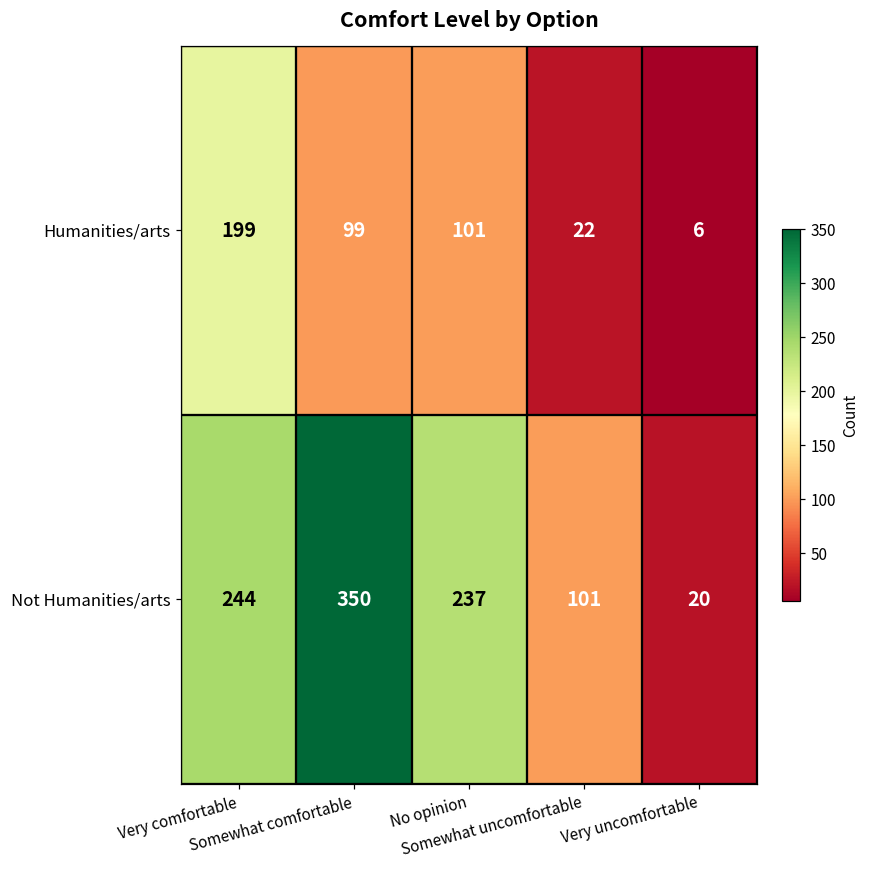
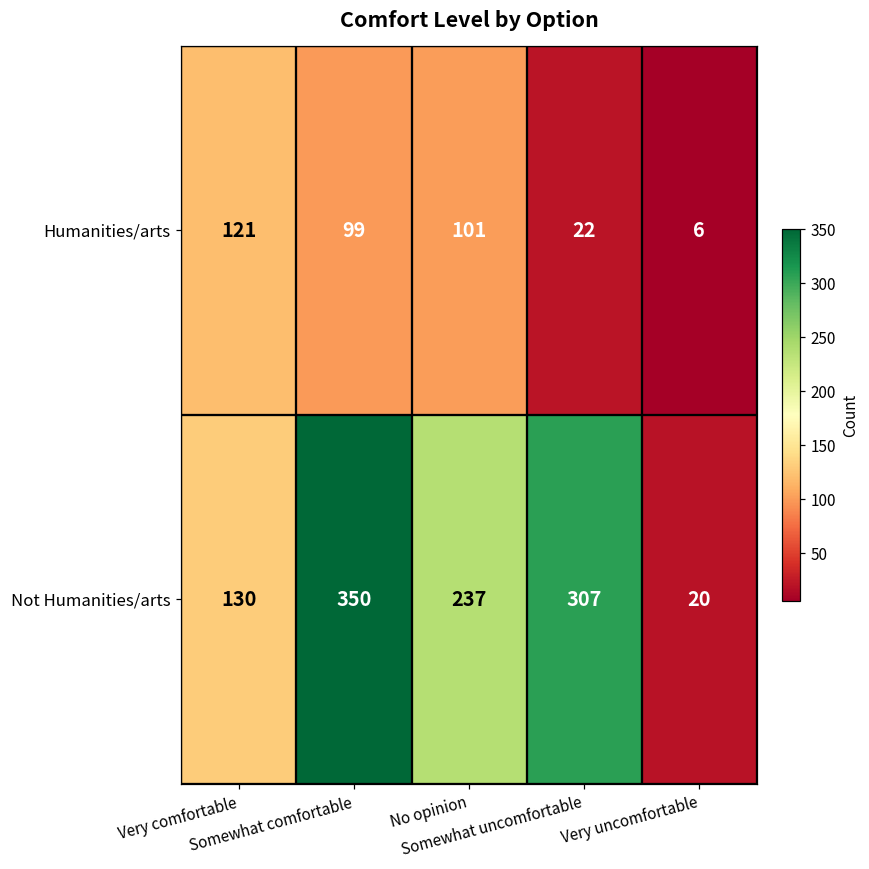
  {
    "Humanities/arts": {
-     "Very comfortable": 199,
+     "Very comfortable": 121,
      "Somewhat comfortable": 99,
      "No opinion": 101,
      "Somewhat uncomfortable": 22,
      "Very uncomfortable": 6
    },
    "Not Humanities/arts": {
-     "Very comfortable": 244,
+     "Very comfortable": 130,
      "Somewhat comfortable": 350,
      "No opinion": 237,
-     "Somewhat uncomfortable": 101,
+     "Somewhat uncomfortable": 307,
      "Very uncomfortable": 20
    }
  }
